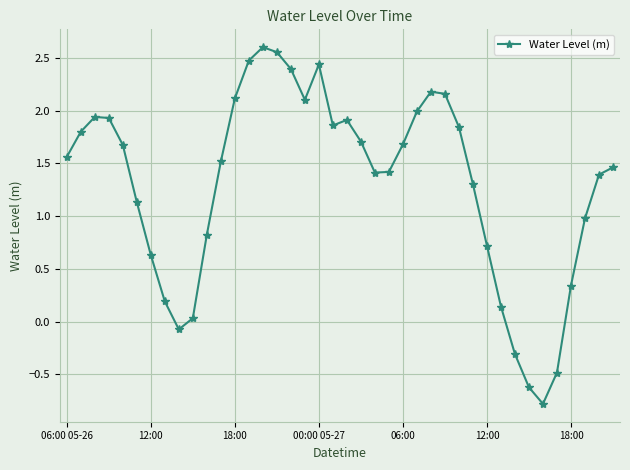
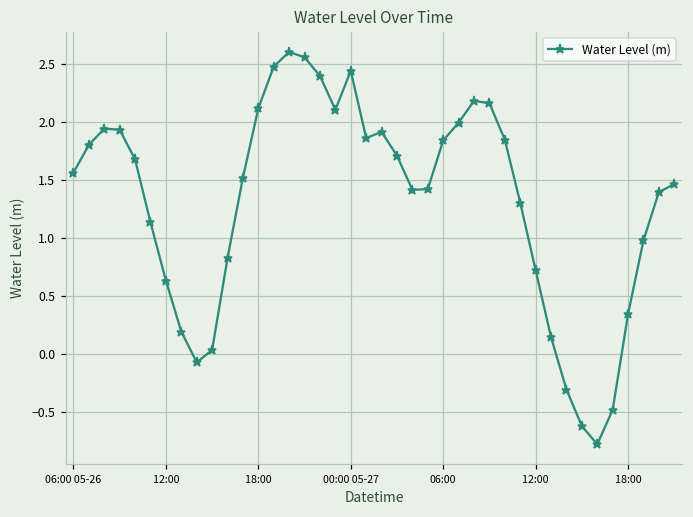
  {
    "06:00 05-26": 1.56,
    "00:00 05-27": 2.44,
-   "06:00": 1.68
+   "06:00": 1.84
  }
